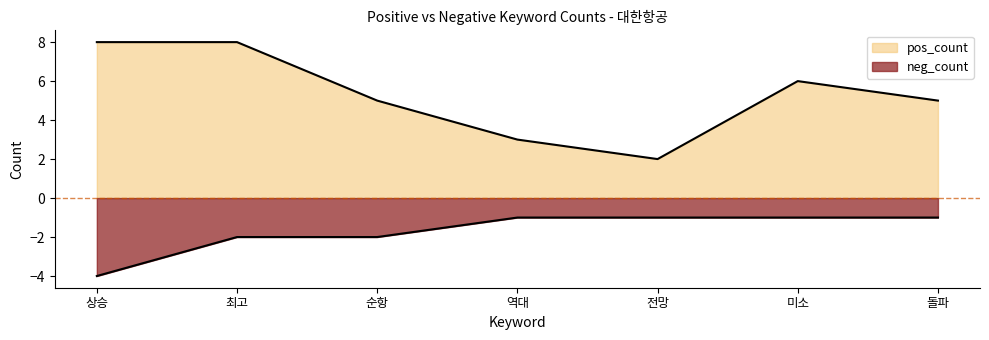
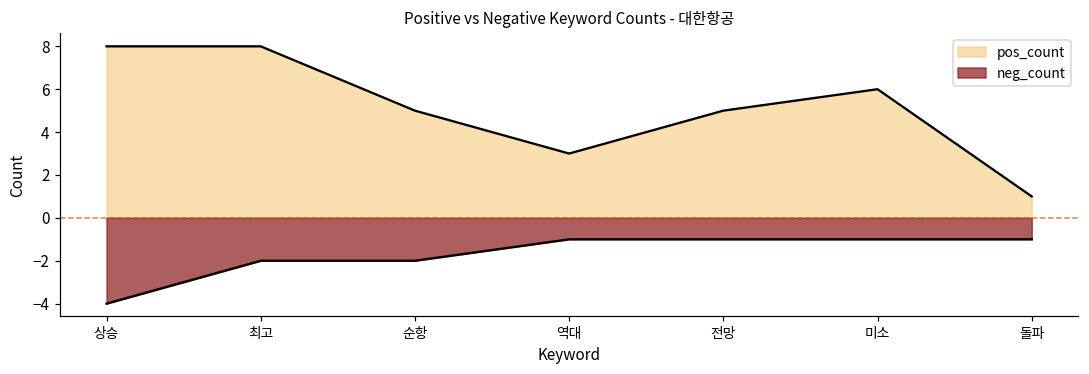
  {
    "pos_count": {
      "상승": 8,
      "최고": 8,
      "순항": 5,
      "역대": 3,
-     "전망": 2,
+     "전망": 5,
      "미소": 6,
-     "돌파": 5
+     "돌파": 1
    }
  }
